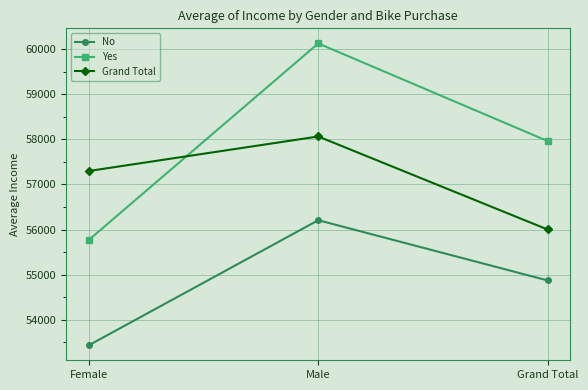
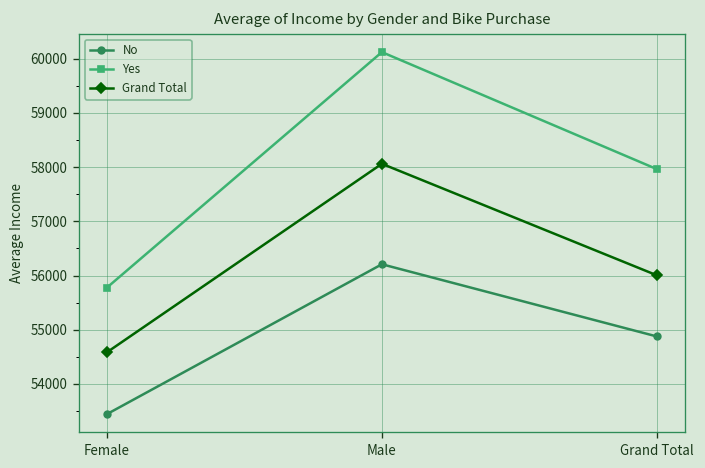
  {
    "Grand Total": {
-     "Female": 57300,
+     "Female": 54600,
      "Male": 58100,
      "Grand Total": 56000
    }
  }
